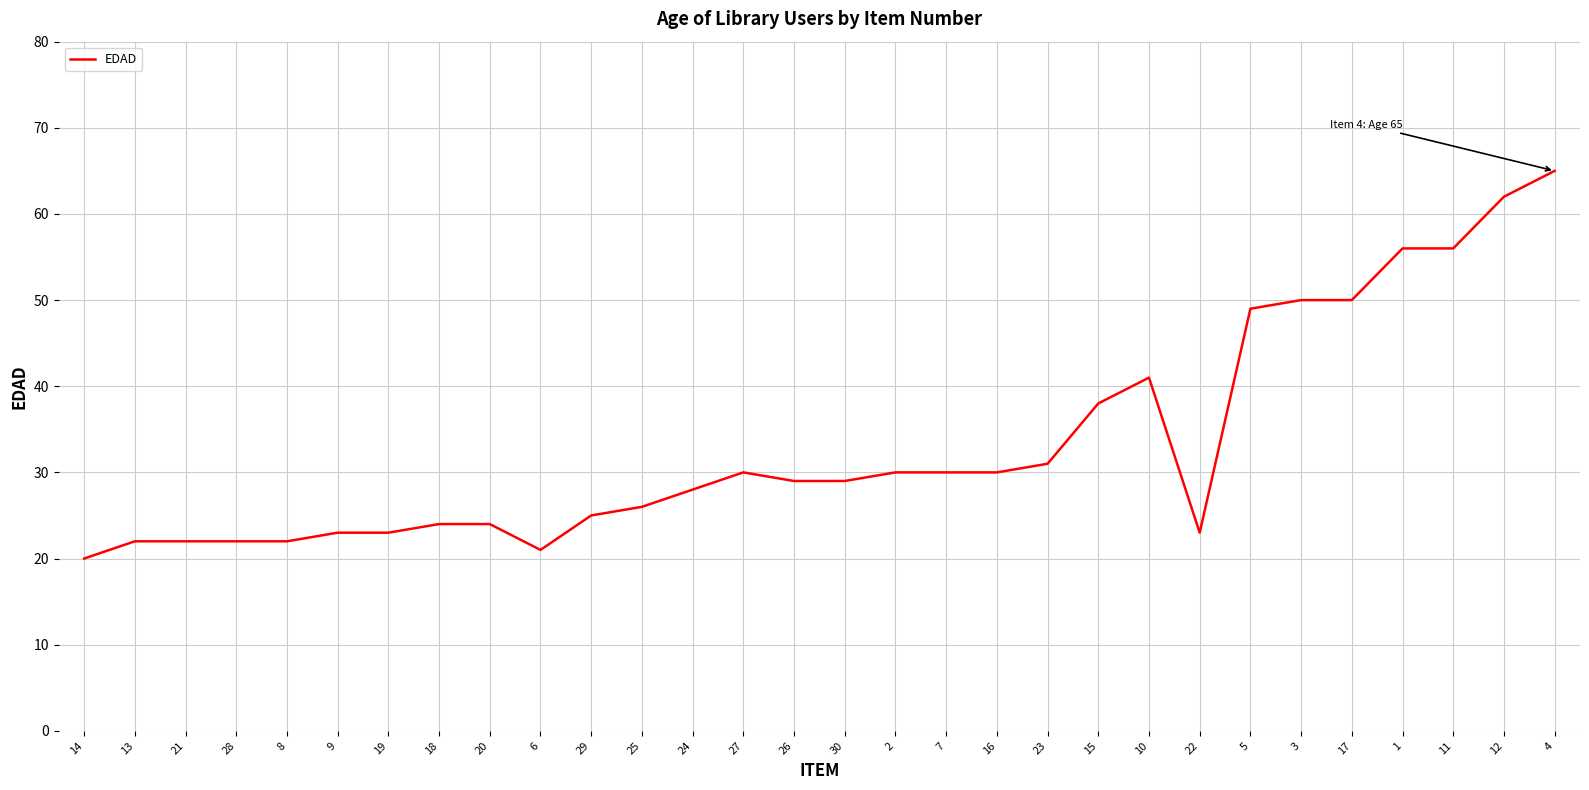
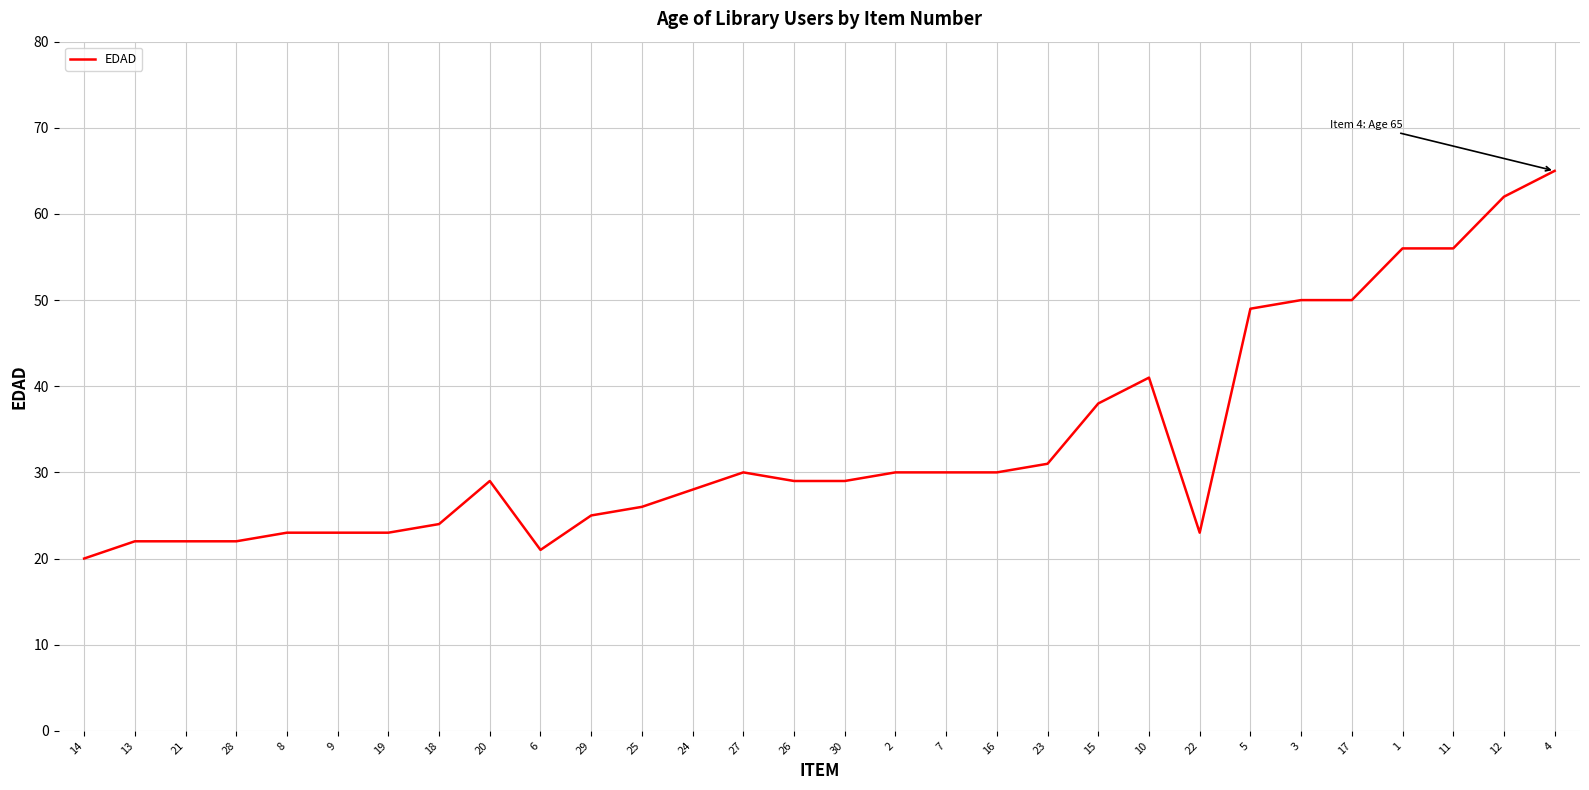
  {
    "14": 20,
    "13": 22,
    "21": 22,
    "28": 22,
-   "8": 22,
+   "8": 23,
    "9": 23,
    "19": 23,
    "18": 24,
-   "20": 24,
+   "20": 29,
    "6": 21,
    "29": 25,
    "25": 26,
    "24": 28,
    "27": 30,
    "26": 29,
    "30": 29,
    "2": 30,
    "7": 30,
    "16": 30,
    "23": 31,
    "15": 38,
    "10": 41,
    "22": 23,
    "5": 49,
    "3": 50,
    "17": 50,
    "1": 56,
    "11": 56,
    "12": 62
  }
